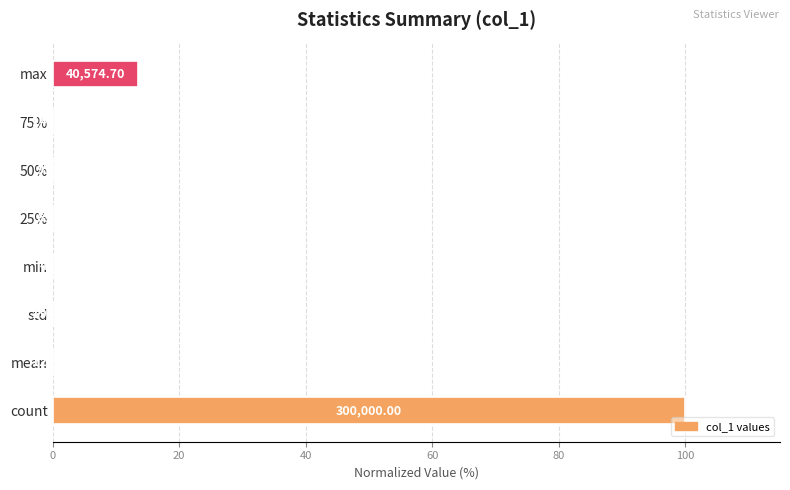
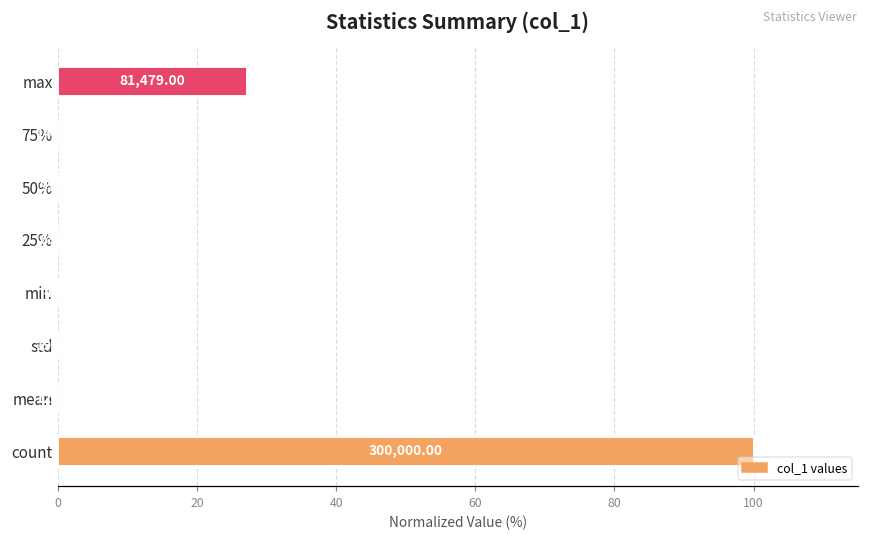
  {
-   "max": "40,574.70"
+   "max": "81,479.00"
  }
